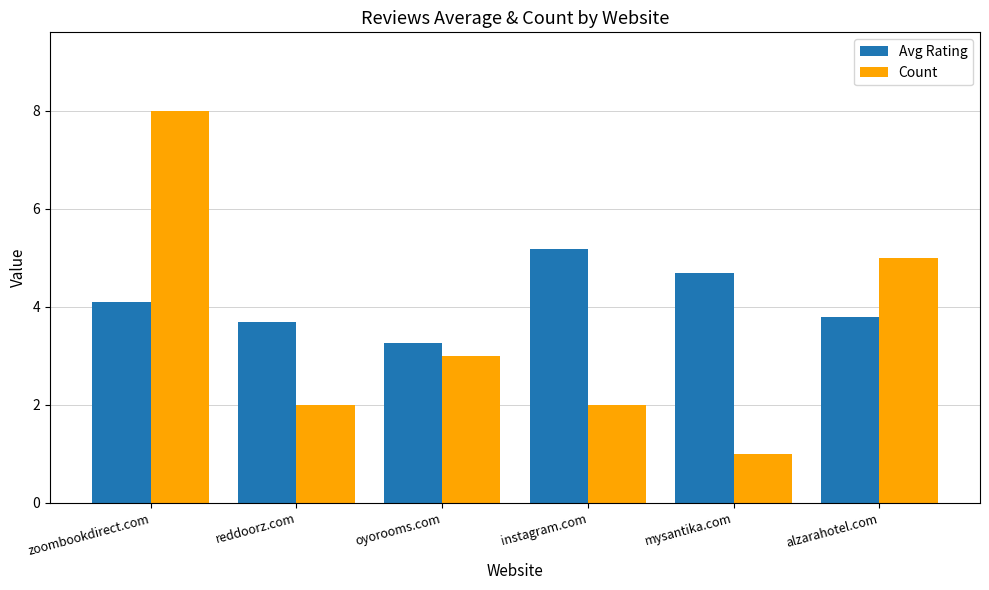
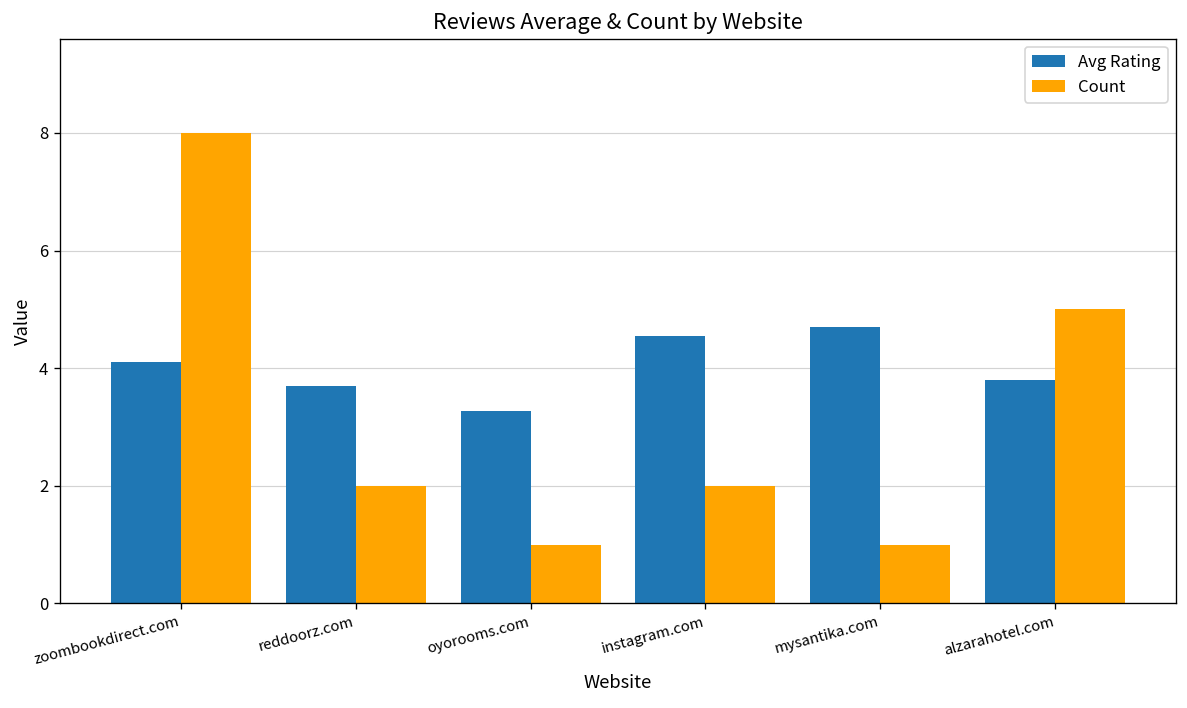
  {
    "Avg Rating": {
      "zoombookdirect.com": 4.1,
      "reddoorz.com": 3.7,
      "oyorooms.com": 3.3,
-     "instagram.com": 5.2,
+     "instagram.com": 4.6,
      "mysantika.com": 4.7,
      "alzarahotel.com": 3.8
    },
    "Count": {
      "zoombookdirect.com": 8,
      "reddoorz.com": 2,
-     "oyorooms.com": 3,
+     "oyorooms.com": 1,
      "instagram.com": 2,
      "mysantika.com": 1,
      "alzarahotel.com": 5
    }
  }
